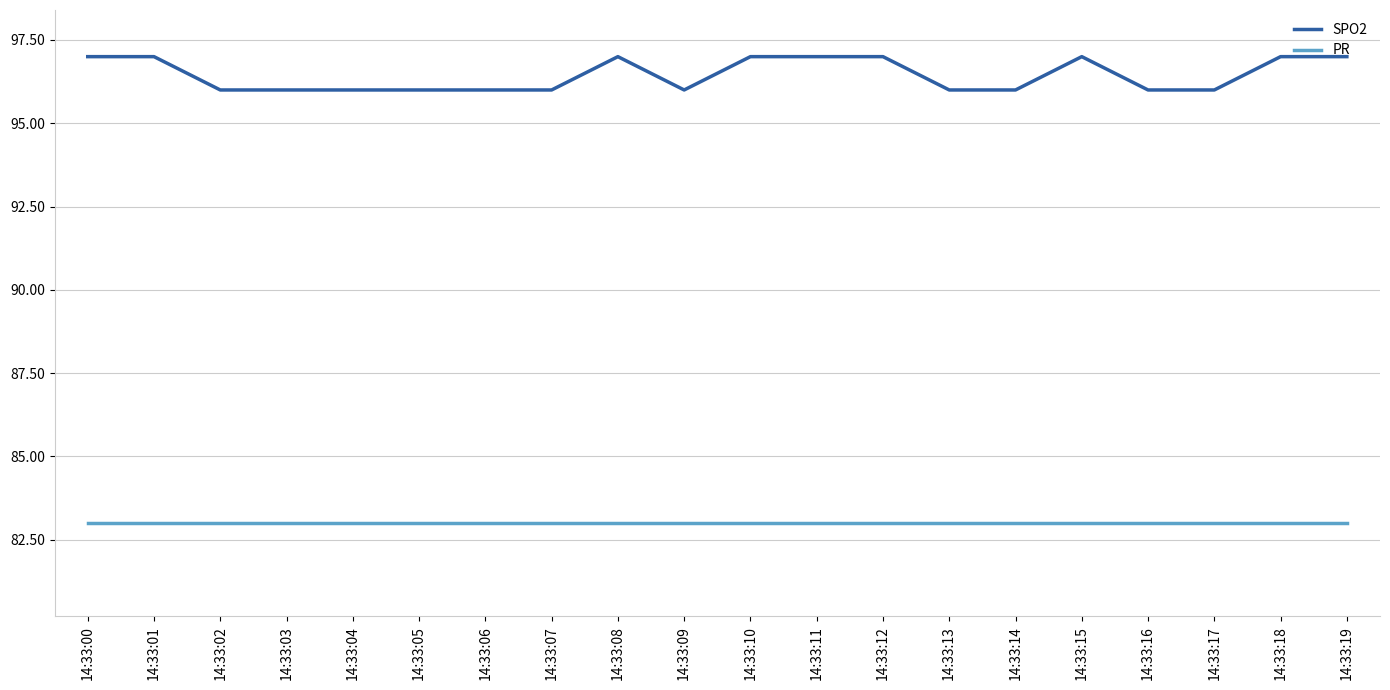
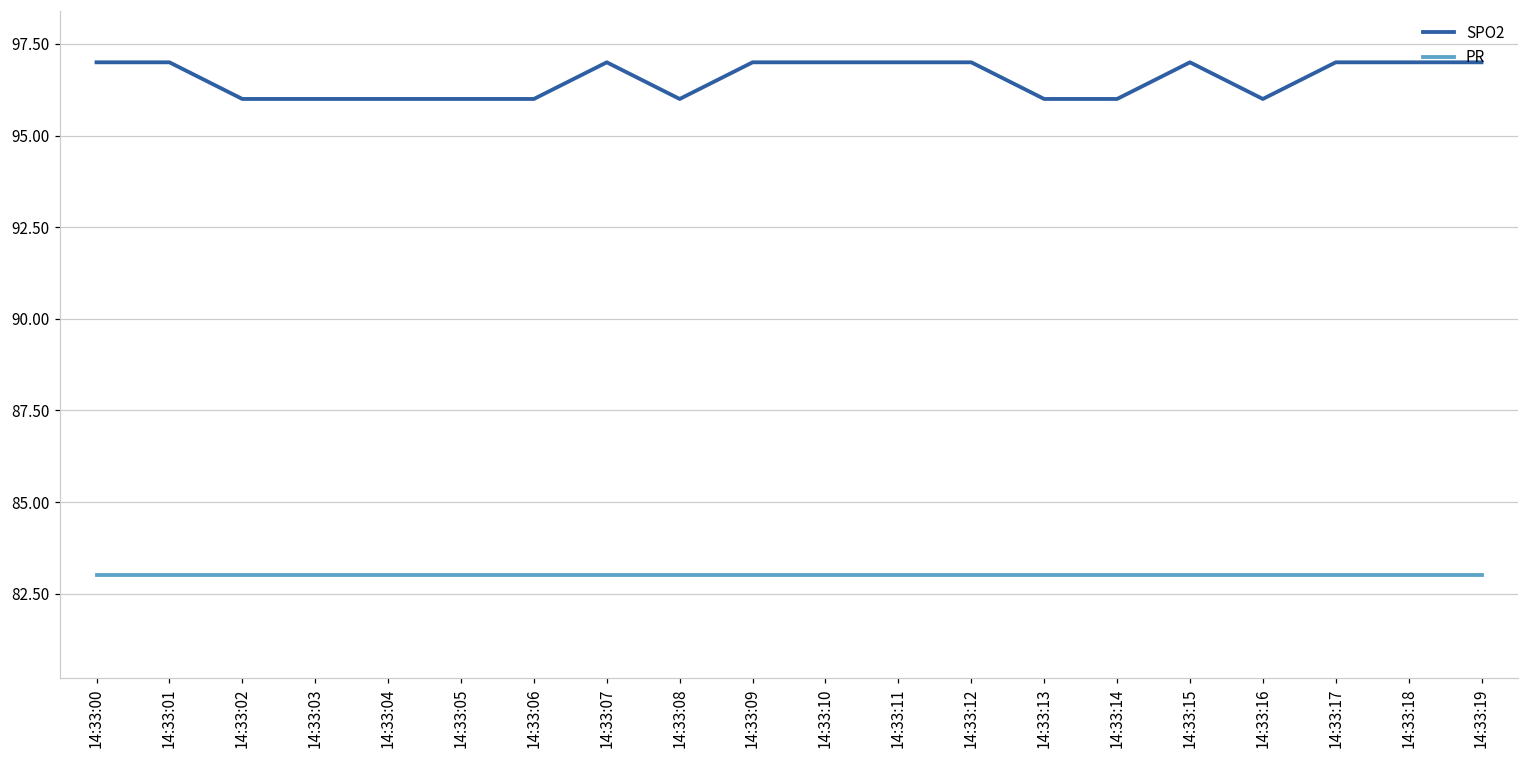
  {
    "SPO2": {
      "14:33:00": 97,
      "14:33:01": 97,
      "14:33:02": 96,
      "14:33:03": 96,
      "14:33:04": 96,
      "14:33:05": 96,
      "14:33:06": 96,
-     "14:33:07": 96,
-     "14:33:08": 97,
-     "14:33:09": 96,
+     "14:33:07": 97,
+     "14:33:08": 96,
+     "14:33:09": 97,
      "14:33:10": 97,
      "14:33:11": 97,
      "14:33:12": 97,
      "14:33:13": 96,
      "14:33:14": 96,
      "14:33:15": 97,
      "14:33:16": 96,
-     "14:33:17": 96,
+     "14:33:17": 97,
      "14:33:18": 97,
      "14:33:19": 97
    },
    "PR": {
      "14:33:00": 83,
      "14:33:01": 83,
      "14:33:02": 83,
      "14:33:03": 83,
      "14:33:04": 83,
      "14:33:05": 83,
      "14:33:06": 83,
      "14:33:07": 83,
      "14:33:08": 83,
      "14:33:09": 83,
      "14:33:10": 83,
      "14:33:11": 83,
      "14:33:12": 83,
      "14:33:13": 83,
      "14:33:14": 83,
      "14:33:15": 83,
      "14:33:16": 83,
      "14:33:17": 83,
      "14:33:18": 83,
      "14:33:19": 83
    }
  }
